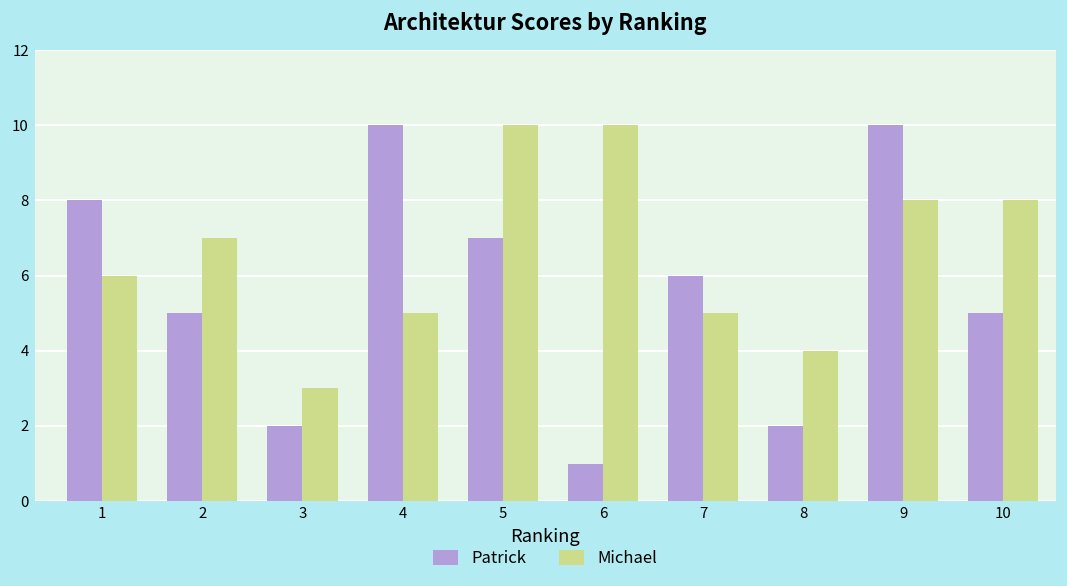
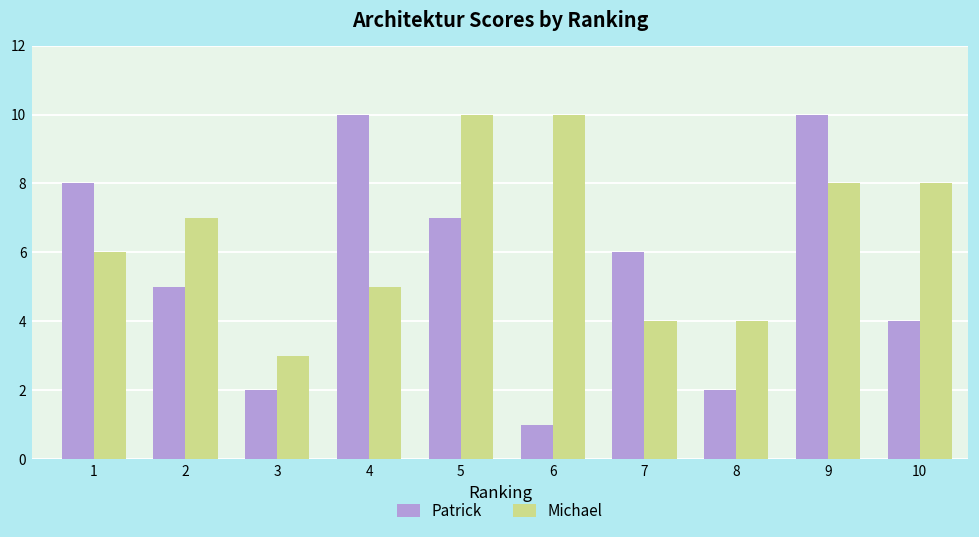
  {
    "Patrick": {
      "1": 8,
      "2": 5,
      "3": 2,
      "4": 10,
      "5": 7,
      "6": 1,
      "7": 6,
      "8": 2,
      "9": 10,
-     "10": 5
+     "10": 4
    },
    "Michael": {
      "1": 6,
      "2": 7,
      "3": 3,
      "4": 5,
      "5": 10,
      "6": 10,
-     "7": 5,
+     "7": 4,
      "8": 4,
      "9": 8,
      "10": 8
    }
  }
